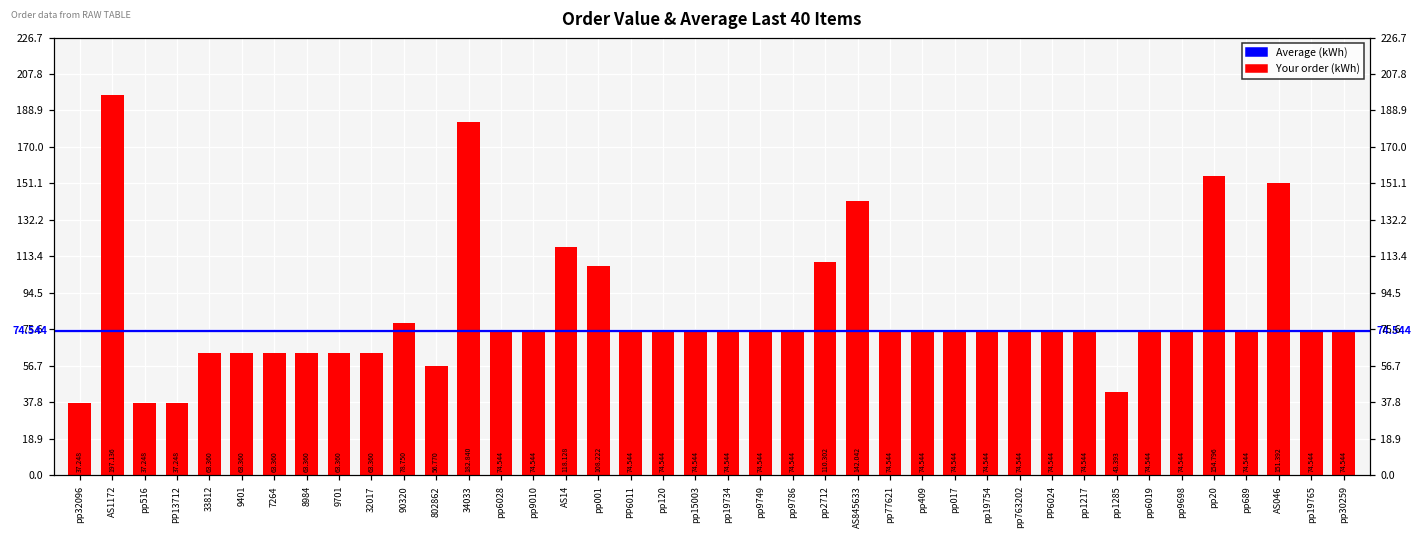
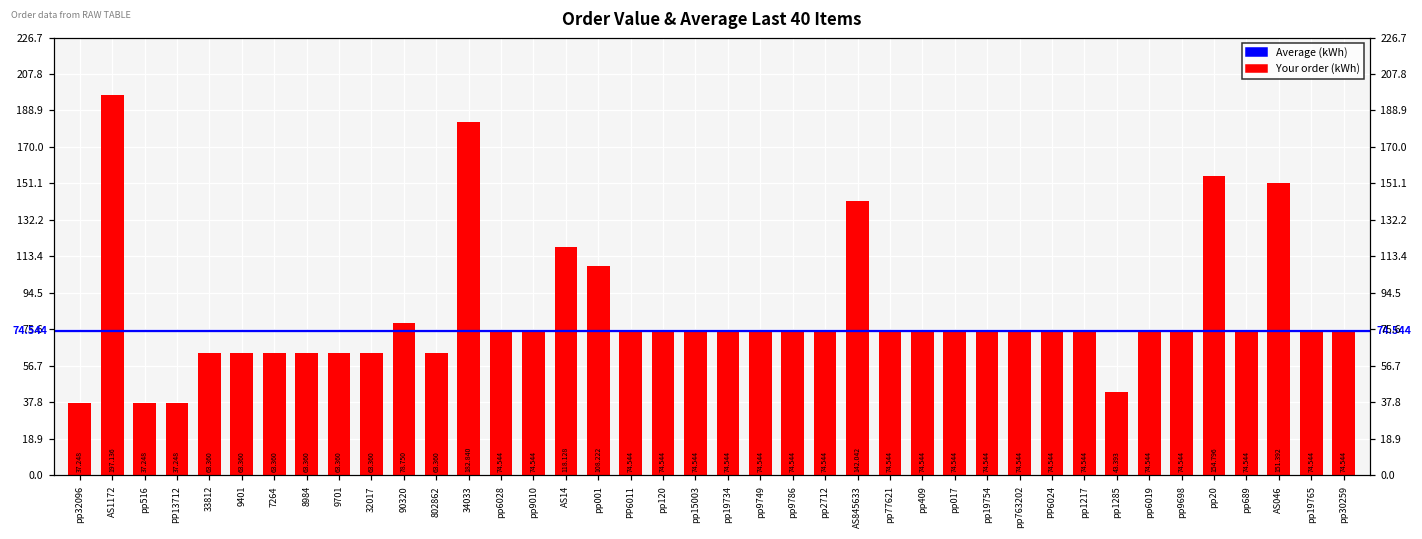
  {
    "pp32096": 37.248,
    "AS1172": 197.136,
    "pp516": 37.248,
    "PP13712": 37.248,
    "33812": 63.360,
    "9401": 63.360,
    "7264": 63.360,
    "8984": 63.360,
    "9701": 63.360,
    "32017": 63.360,
    "90320": 78.750,
-   "802862": 56.770,
+   "802862": 63.360,
    "34033": 182.840,
    "pp6028": 74.544,
    "pp9010": 74.544,
    "AS14": 118.128,
    "pp001": 108.222,
    "PP6011": 74.544,
    "pp120": 74.544,
    "pp15003": 74.544,
    "pp19734": 74.544,
    "pp9749": 74.544,
    "pp9786": 74.544,
-   "pp2712": 110.302,
+   "pp2712": 74.544,
    "AS845633": 142.042,
    "pp77621": 74.544,
    "pp409": 74.544,
    "pp017": 74.544,
    "pp19754": 74.544,
    "pp763202": 74.544,
    "PP6024": 74.544,
    "pp1217": 74.544,
    "pp1285": 43.393,
    "pp6019": 74.544,
    "pp9698": 74.544,
    "pp20": 154.796,
    "pp689": 74.544,
    "AS046": 151.392,
    "pp19765": 74.544,
    "pp30259": 74.544
  }
